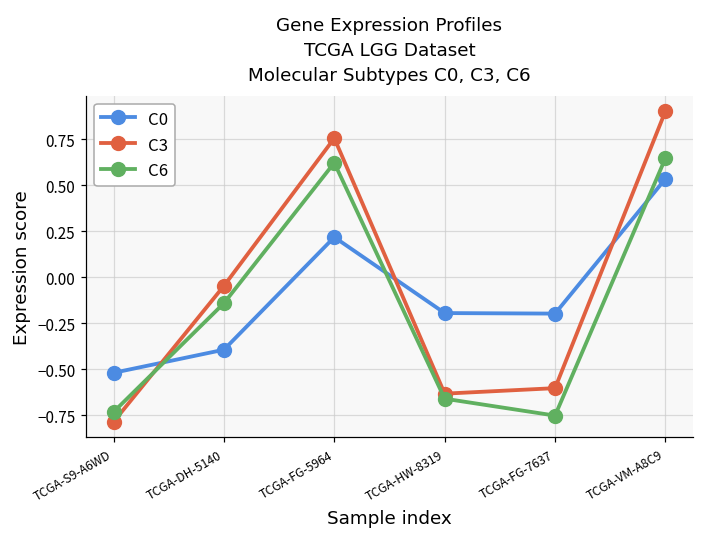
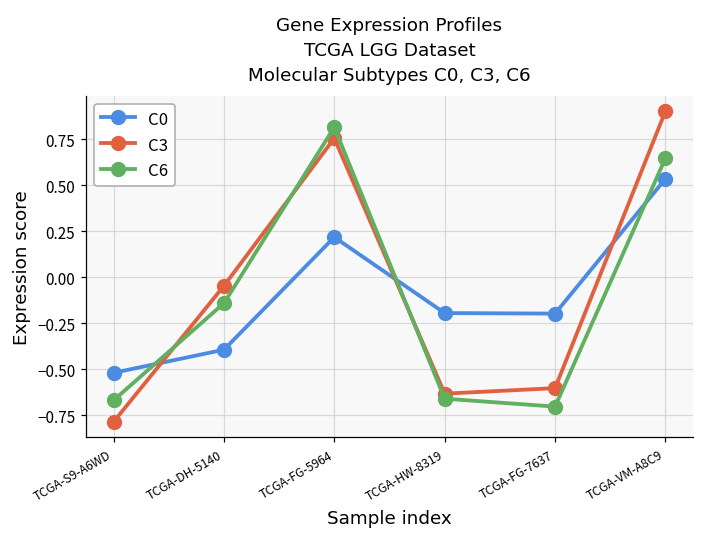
  {
    "C0": {
      "TCGA-S9-A6WD": -0.52,
      "TCGA-DH-5140": -0.39,
      "TCGA-FG-5964": 0.22,
      "TCGA-HW-8319": -0.20,
      "TCGA-FG-7637": -0.20,
      "TCGA-VM-A8C9": 0.53
    },
    "C3": {
      "TCGA-S9-A6WD": -0.79,
      "TCGA-DH-5140": -0.05,
      "TCGA-FG-5964": 0.76,
      "TCGA-HW-8319": -0.63,
      "TCGA-FG-7637": -0.60,
      "TCGA-VM-A8C9": 0.90
    },
    "C6": {
-     "TCGA-S9-A6WD": -0.73,
+     "TCGA-S9-A6WD": -0.67,
      "TCGA-DH-5140": -0.14,
-     "TCGA-FG-5964": 0.62,
+     "TCGA-FG-5964": 0.81,
      "TCGA-HW-8319": -0.66,
-     "TCGA-FG-7637": -0.75,
+     "TCGA-FG-7637": -0.70,
      "TCGA-VM-A8C9": 0.65
    }
  }
